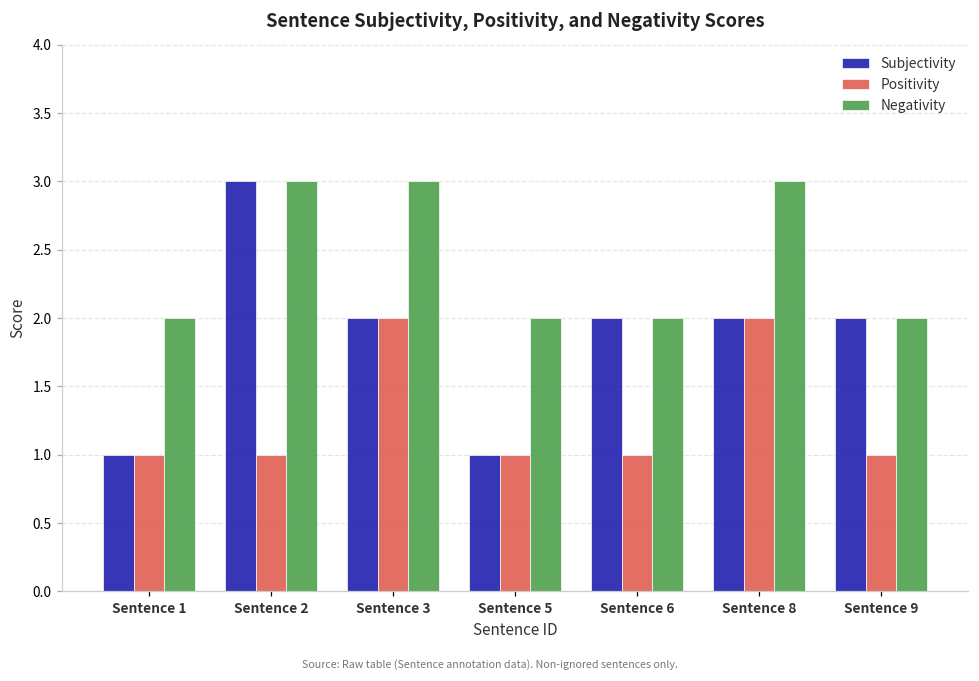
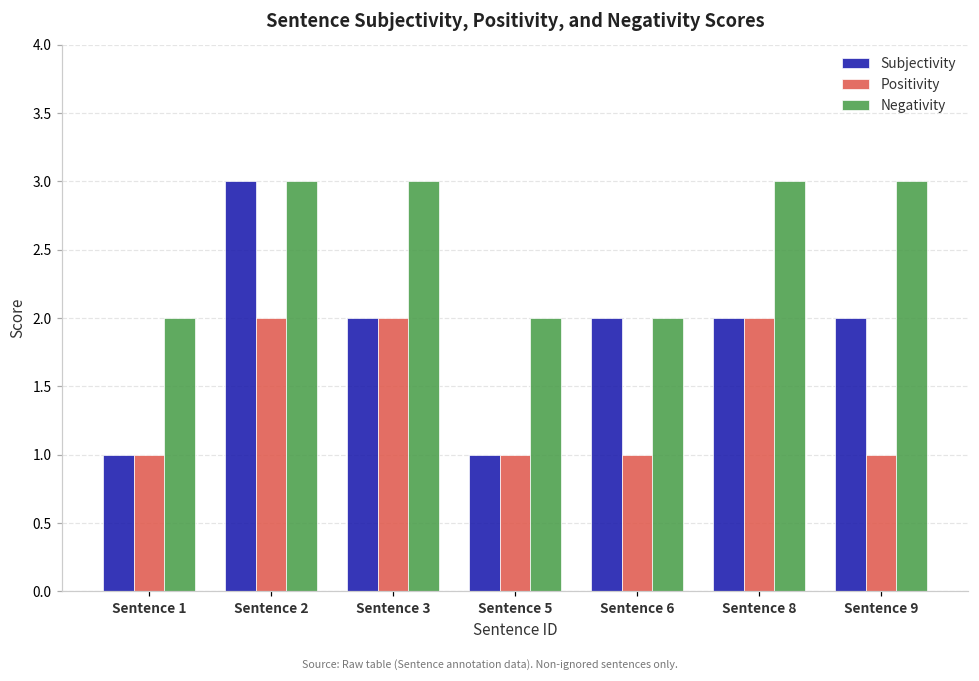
  {
    "Subjectivity": {
      "Sentence 1": 1,
      "Sentence 2": 3,
      "Sentence 3": 2,
      "Sentence 5": 1,
      "Sentence 6": 2,
      "Sentence 8": 2,
      "Sentence 9": 2
    },
    "Positivity": {
      "Sentence 1": 1,
-     "Sentence 2": 1,
+     "Sentence 2": 2,
      "Sentence 3": 2,
      "Sentence 5": 1,
      "Sentence 6": 1,
      "Sentence 8": 2,
      "Sentence 9": 1
    },
    "Negativity": {
      "Sentence 1": 2,
      "Sentence 2": 3,
      "Sentence 3": 3,
      "Sentence 5": 2,
      "Sentence 6": 2,
      "Sentence 8": 3,
-     "Sentence 9": 2
+     "Sentence 9": 3
    }
  }
